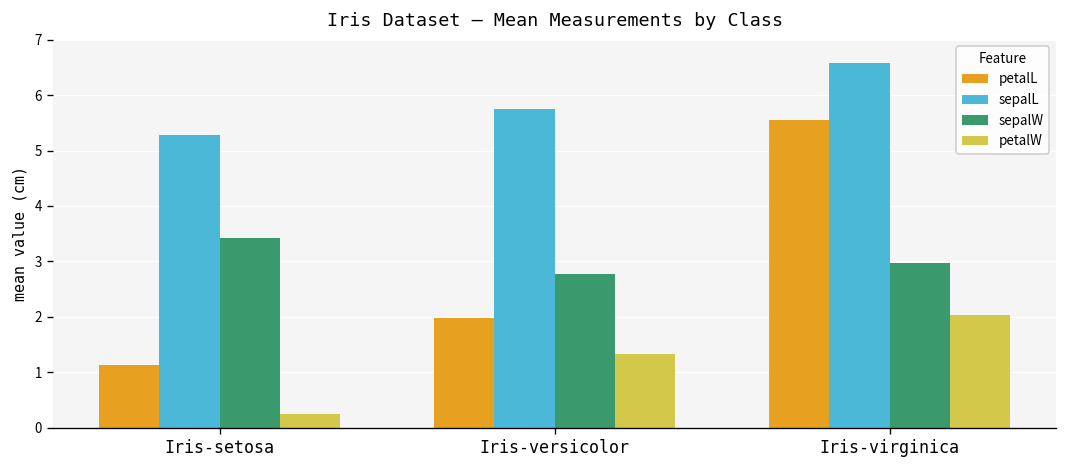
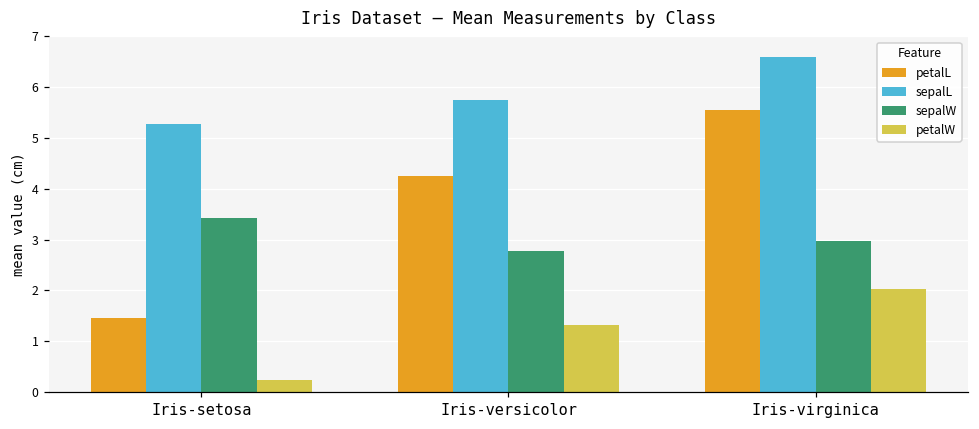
  {
    "petalL": {
-     "Iris-setosa": 1.1,
-     "Iris-versicolor": 2.0,
+     "Iris-setosa": 1.5,
+     "Iris-versicolor": 4.3,
      "Iris-virginica": 5.6
    },
    "sepalL": {
      "Iris-setosa": 5.3,
      "Iris-versicolor": 5.7,
      "Iris-virginica": 6.6
    },
    "sepalW": {
      "Iris-setosa": 3.4,
      "Iris-versicolor": 2.8,
      "Iris-virginica": 3.0
    },
    "petalW": {
      "Iris-setosa": 0.2,
      "Iris-versicolor": 1.3,
      "Iris-virginica": 2.0
    }
  }
